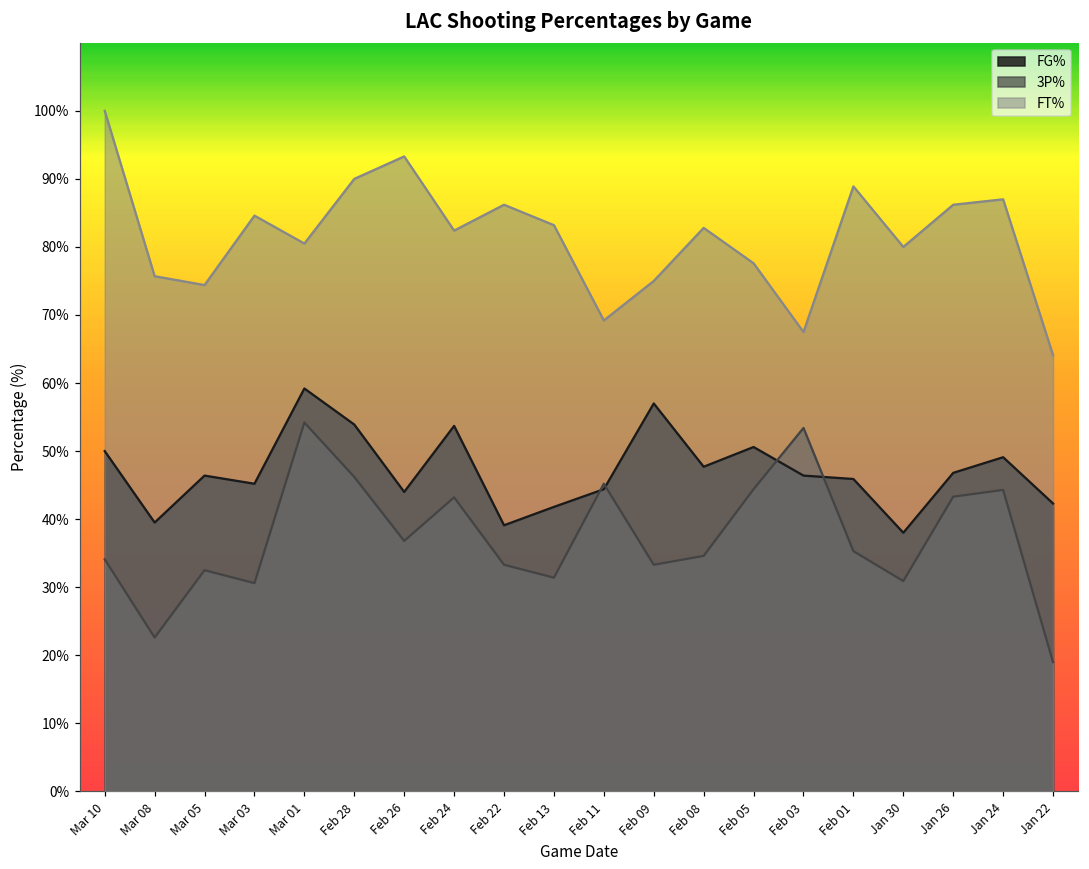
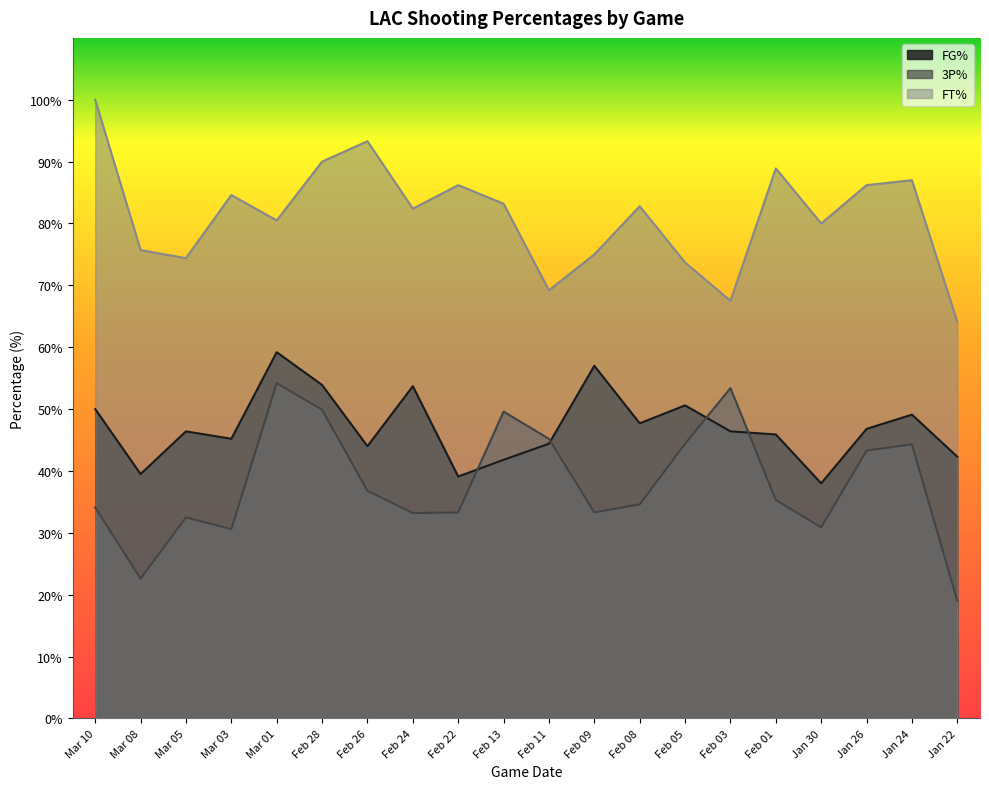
  {
    "FG%": {
      "Mar 10": "50%",
      "Mar 08": "40%",
      "Mar 05": "46%",
      "Mar 03": "45%",
      "Mar 01": "59%",
      "Feb 28": "54%",
      "Feb 26": "44%",
      "Feb 24": "54%",
      "Feb 22": "39%",
      "Feb 13": "42%",
      "Feb 11": "44%",
      "Feb 09": "57%",
      "Feb 08": "48%",
      "Feb 05": "51%",
      "Feb 03": "46%",
      "Feb 01": "46%",
      "Jan 30": "38%",
      "Jan 26": "47%",
      "Jan 24": "49%",
      "Jan 22": "42%"
    },
    "3P%": {
      "Mar 10": "34%",
      "Mar 08": "23%",
      "Mar 05": "33%",
      "Mar 03": "31%",
      "Mar 01": "54%",
-     "Feb 28": "46%",
+     "Feb 28": "50%",
      "Feb 26": "37%",
-     "Feb 24": "43%",
+     "Feb 24": "33%",
      "Feb 22": "33%",
-     "Feb 13": "31%",
+     "Feb 13": "50%",
      "Feb 11": "45%",
      "Feb 09": "33%",
      "Feb 08": "35%",
      "Feb 05": "44%",
      "Feb 03": "53%",
      "Feb 01": "35%",
      "Jan 30": "31%",
      "Jan 26": "43%",
      "Jan 24": "44%",
      "Jan 22": "19%"
    },
    "FT%": {
      "Mar 10": "100%",
      "Mar 08": "76%",
      "Mar 05": "74%",
      "Mar 03": "85%",
      "Mar 01": "81%",
      "Feb 28": "90%",
      "Feb 26": "93%",
      "Feb 24": "82%",
      "Feb 22": "86%",
      "Feb 13": "83%",
      "Feb 11": "69%",
      "Feb 09": "75%",
      "Feb 08": "83%",
-     "Feb 05": "78%",
+     "Feb 05": "74%",
      "Feb 03": "68%",
      "Feb 01": "89%",
      "Jan 30": "80%",
      "Jan 26": "86%",
      "Jan 24": "87%",
      "Jan 22": "64%"
    }
  }
